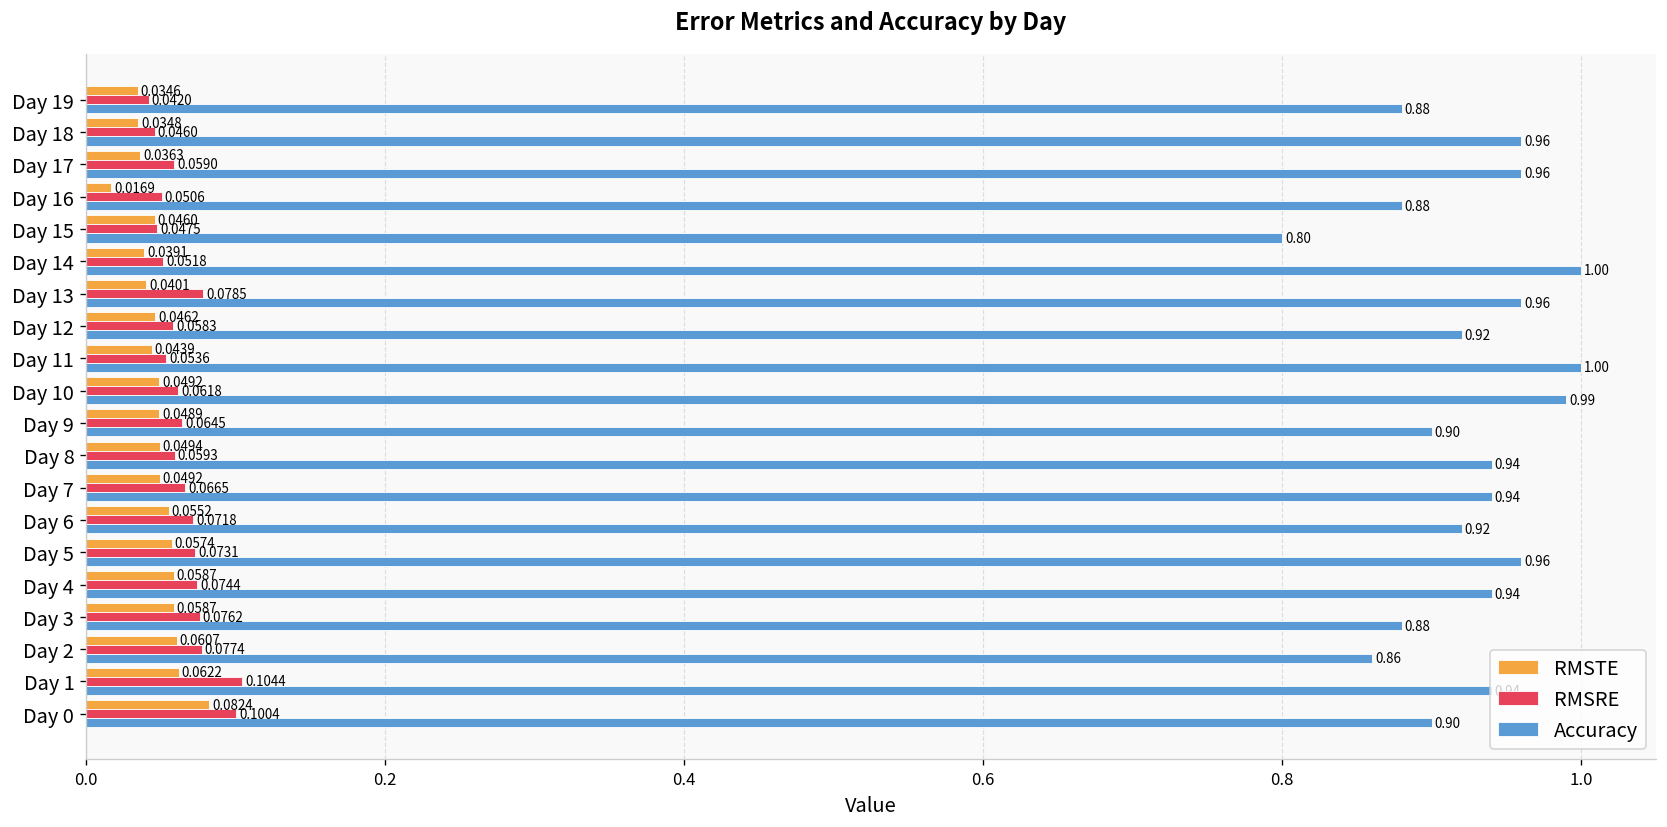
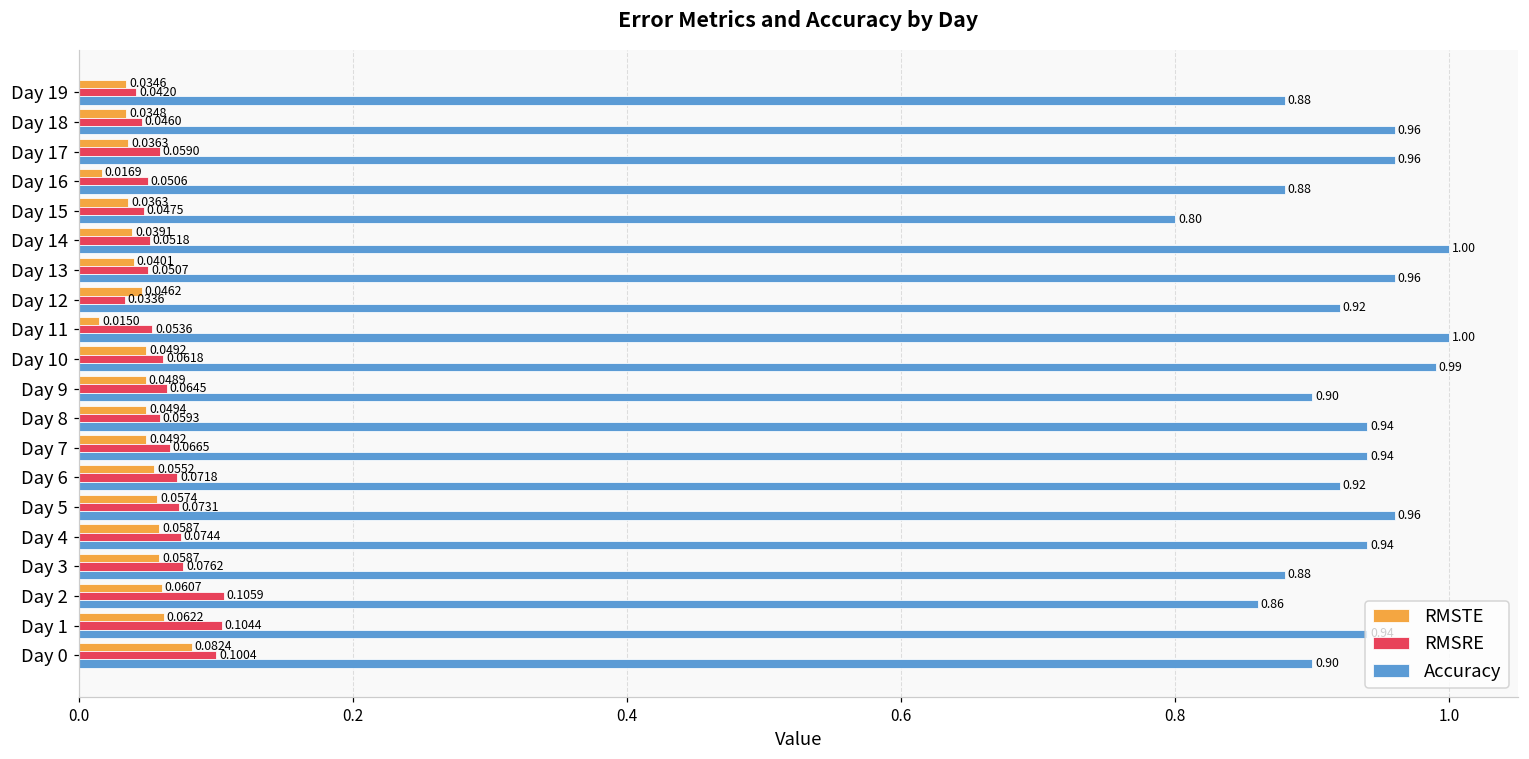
  {
    "RMSTE": {
      "Day 18": 0.0348,
      "Day 17": 0.0363,
      "Day 16": 0.0169,
-     "Day 15": 0.0460,
+     "Day 15": 0.0363,
      "Day 14": 0.0391,
      "Day 12": 0.0462,
-     "Day 11": 0.0439,
+     "Day 11": 0.0150,
      "Day 10": 0.0492,
      "Day 9": 0.0489,
      "Day 7": 0.0492,
      "Day 6": 0.0552,
      "Day 5": 0.0574,
      "Day 4": 0.0587,
      "Day 3": 0.0587,
      "Day 2": 0.0607,
      "Day 1": 0.0622,
      "Day 0": 0.0824
    },
    "RMSRE": {
      "Day 18": 0.0460,
      "Day 17": 0.0590,
      "Day 16": 0.0506,
      "Day 15": 0.0475,
      "Day 14": 0.0518,
-     "Day 13": 0.0785,
-     "Day 12": 0.0583,
+     "Day 13": 0.0507,
+     "Day 12": 0.0336,
      "Day 11": 0.0536,
      "Day 10": 0.0618,
      "Day 9": 0.0645,
      "Day 7": 0.0665,
      "Day 6": 0.0718,
      "Day 5": 0.0731,
      "Day 4": 0.0744,
      "Day 3": 0.0762,
-     "Day 2": 0.0774,
+     "Day 2": 0.1059,
      "Day 1": 0.1044,
      "Day 0": 0.1004
    },
    "Accuracy": {
      "Day 19": 0.88,
      "Day 18": 0.96,
      "Day 17": 0.96,
      "Day 16": 0.88,
      "Day 15": 0.80,
      "Day 14": 1.00,
      "Day 13": 0.96,
      "Day 12": 0.92,
      "Day 11": 1.00,
      "Day 10": 0.99,
      "Day 9": 0.90,
      "Day 8": 0.94,
      "Day 7": 0.94,
      "Day 6": 0.92,
      "Day 5": 0.96,
      "Day 4": 0.94,
      "Day 3": 0.88,
      "Day 2": 0.86,
      "Day 0": 0.90
    }
  }
